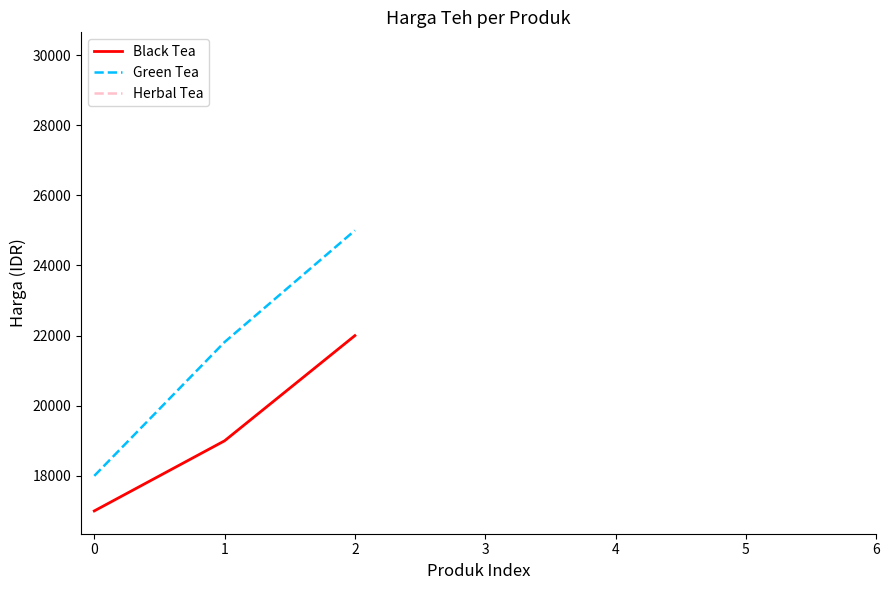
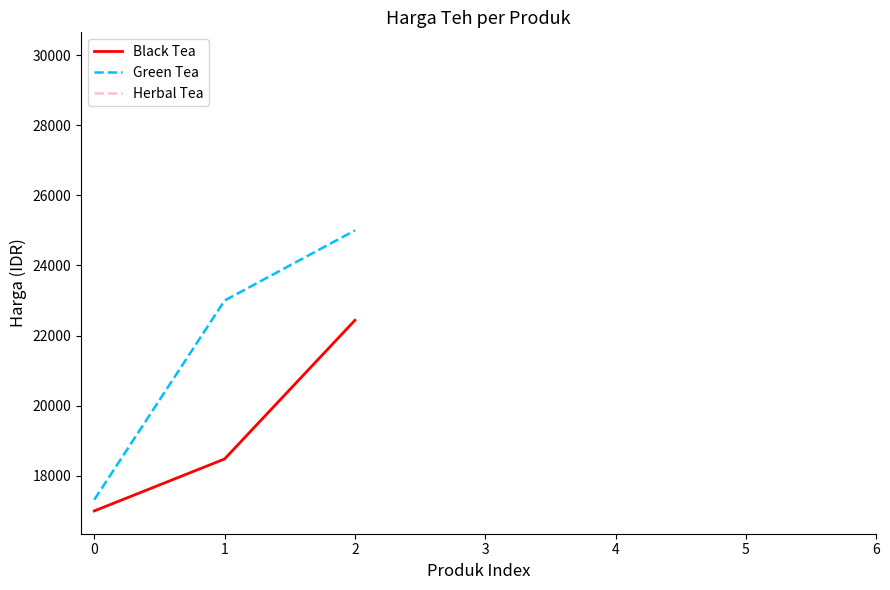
  {
    "Black Tea": {
      "0": 17000,
-     "1": 19000,
-     "2": 22000
+     "1": 18500,
+     "2": 22400
    },
    "Green Tea": {
-     "0": 18000,
-     "1": 21800,
+     "0": 17300,
+     "1": 23000,
      "2": 25000
    }
  }
